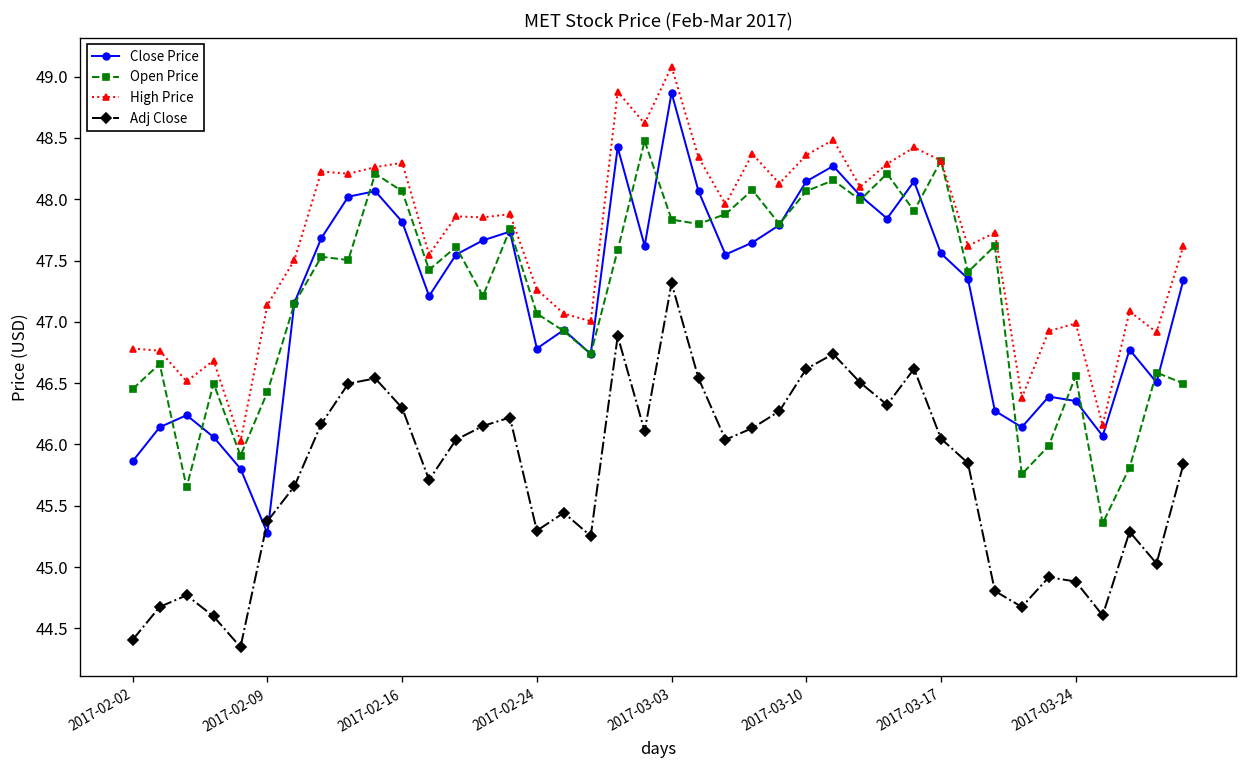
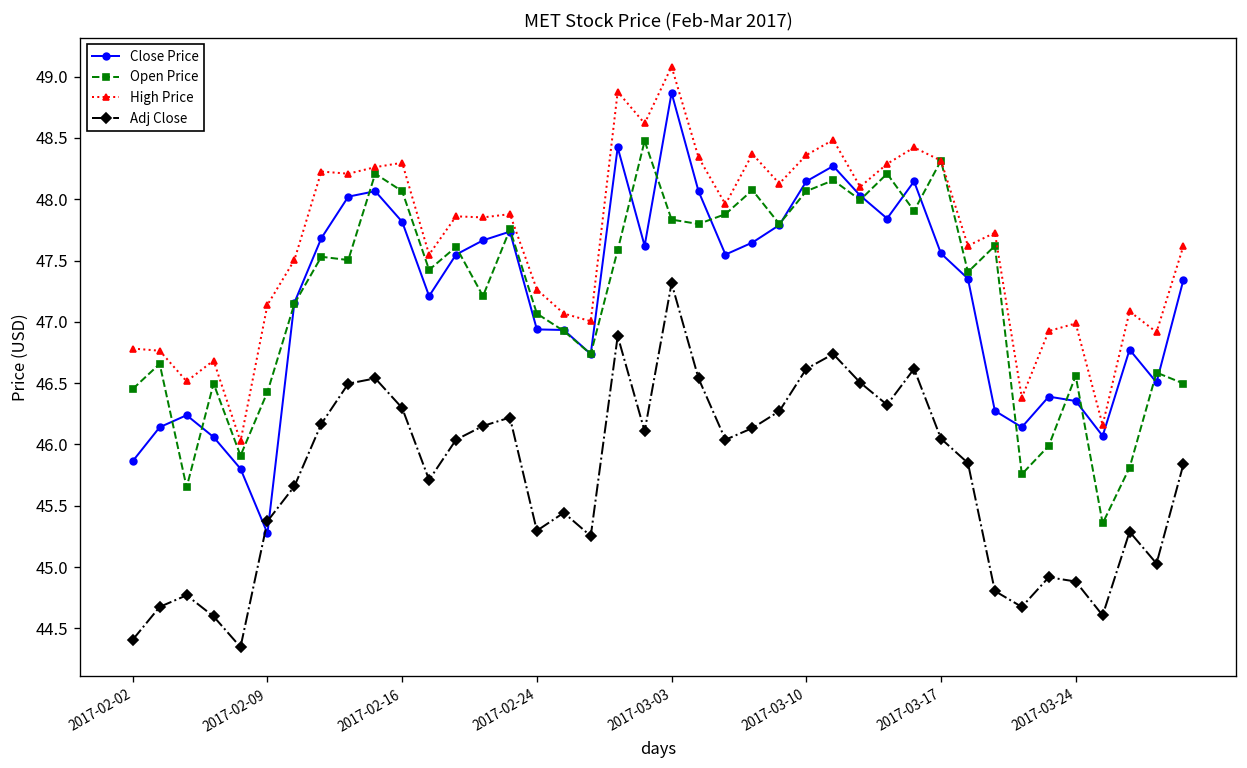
  {
    "Close Price": {
      "2017-02-02": 45.86,
      "2017-02-09": 45.28,
      "2017-02-16": 47.82,
-     "2017-02-24": 46.78,
+     "2017-02-24": 46.94,
      "2017-03-03": 48.87,
      "2017-03-10": 48.15,
      "2017-03-17": 47.56,
      "2017-03-24": 46.35
    },
    "Open Price": {
      "2017-02-02": 46.45,
      "2017-02-09": 46.43,
      "2017-02-16": 48.07,
      "2017-02-24": 47.07,
      "2017-03-03": 47.83,
      "2017-03-10": 48.07,
      "2017-03-24": 46.56
    },
    "High Price": {
      "2017-02-02": 46.78,
      "2017-02-09": 47.14,
      "2017-02-16": 48.30,
      "2017-02-24": 47.26,
      "2017-03-03": 49.08,
      "2017-03-10": 48.36,
      "2017-03-24": 46.99
    },
    "Adj Close": {
      "2017-02-02": 44.41,
      "2017-02-09": 45.37,
      "2017-02-16": 46.30,
      "2017-02-24": 45.30,
      "2017-03-03": 47.32,
      "2017-03-10": 46.62,
      "2017-03-17": 46.05,
      "2017-03-24": 44.88
    }
  }
